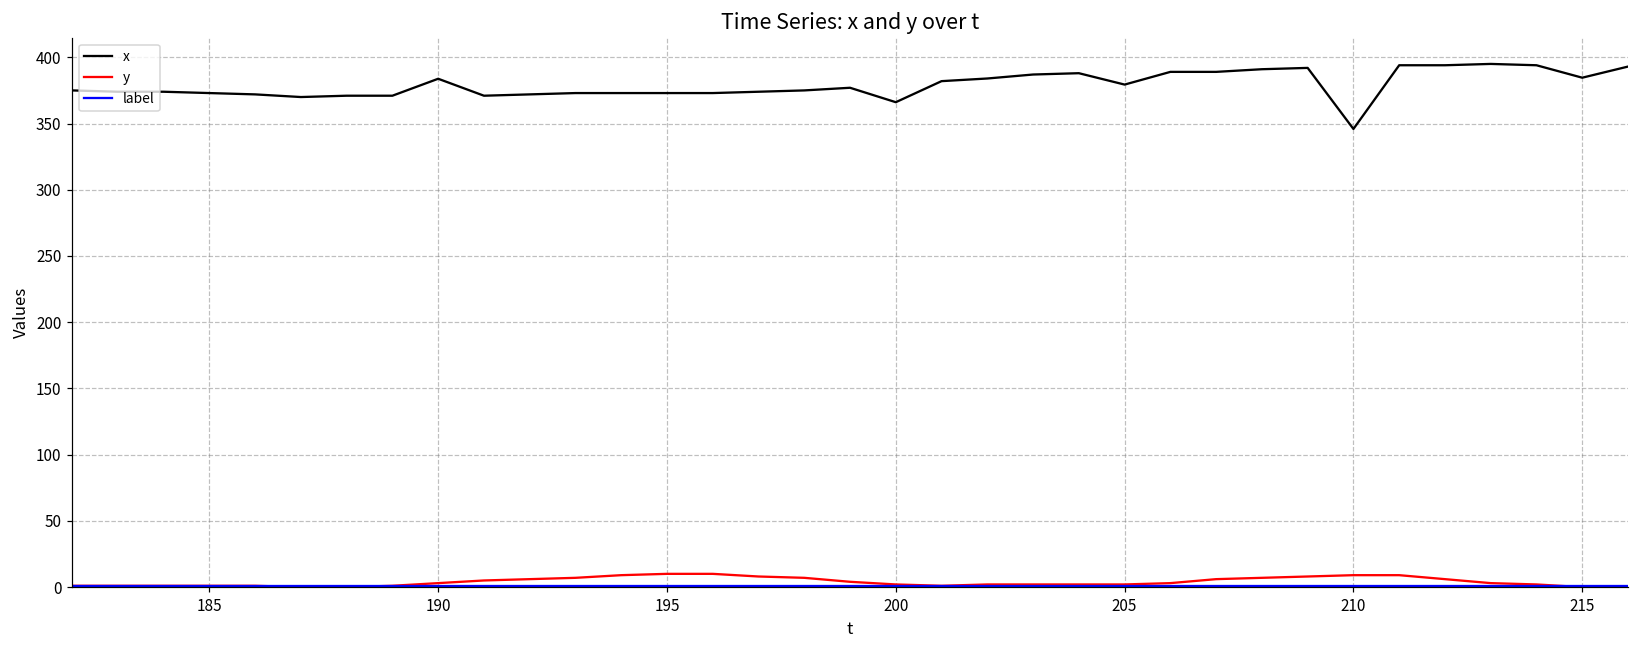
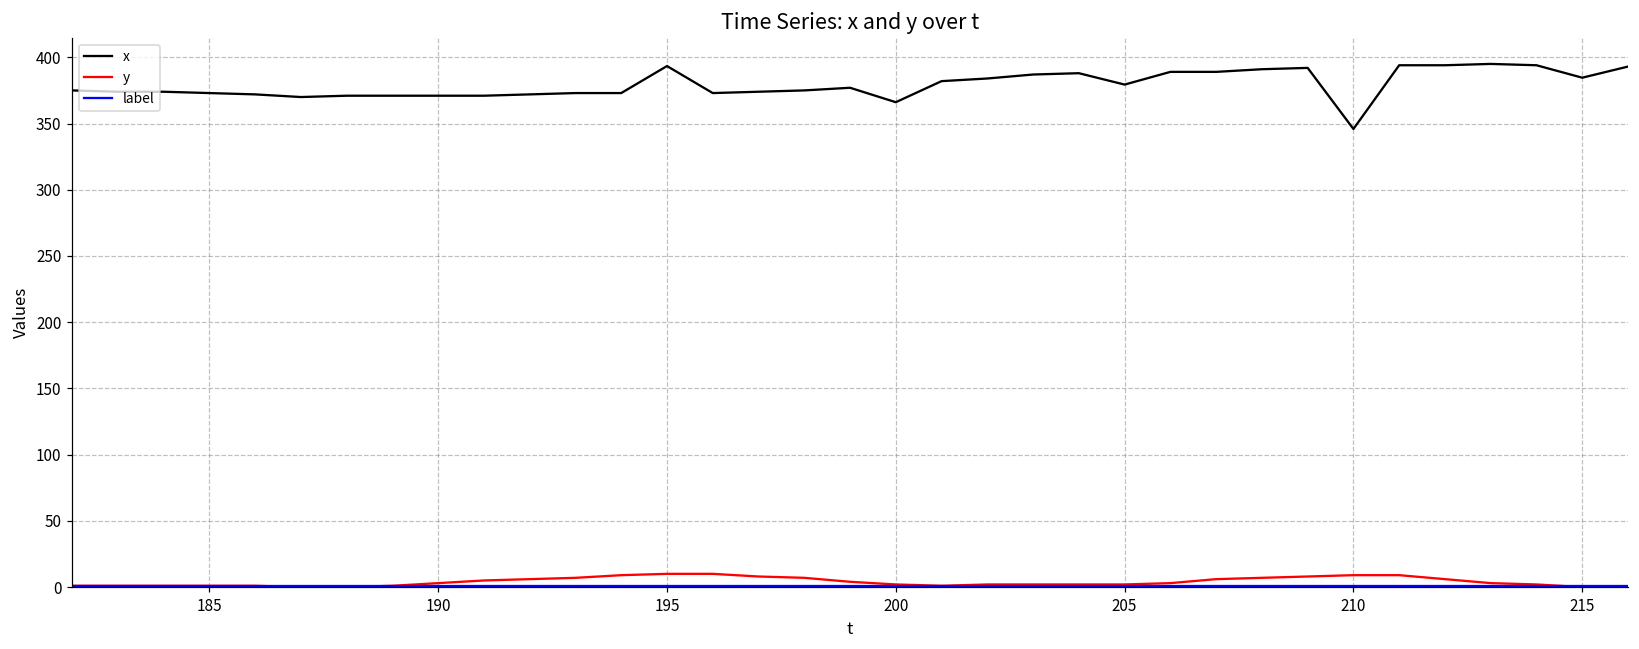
  {
    "x": {
      "185": 373,
-     "190": 384,
-     "195": 373,
+     "190": 371,
+     "195": 393,
      "200": 366,
      "205": 379,
      "210": 346,
      "215": 385
    },
    "y": {
      "195": 10,
      "210": 9
    },
    "label": {
      "195": 1,
      "210": 1
    }
  }
